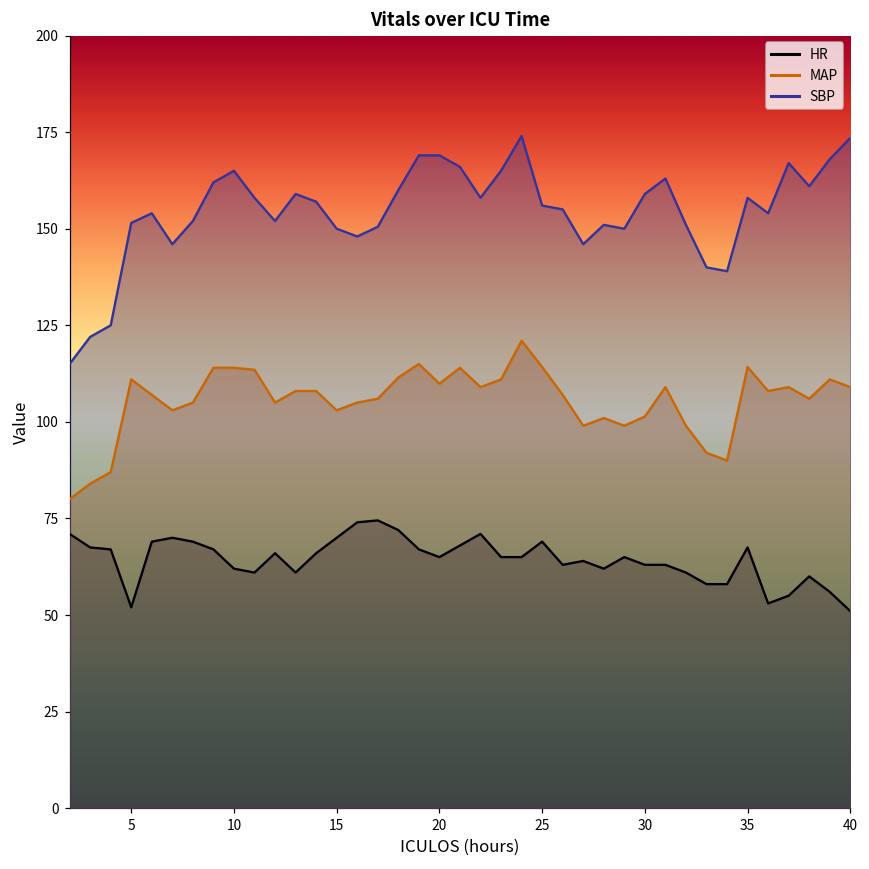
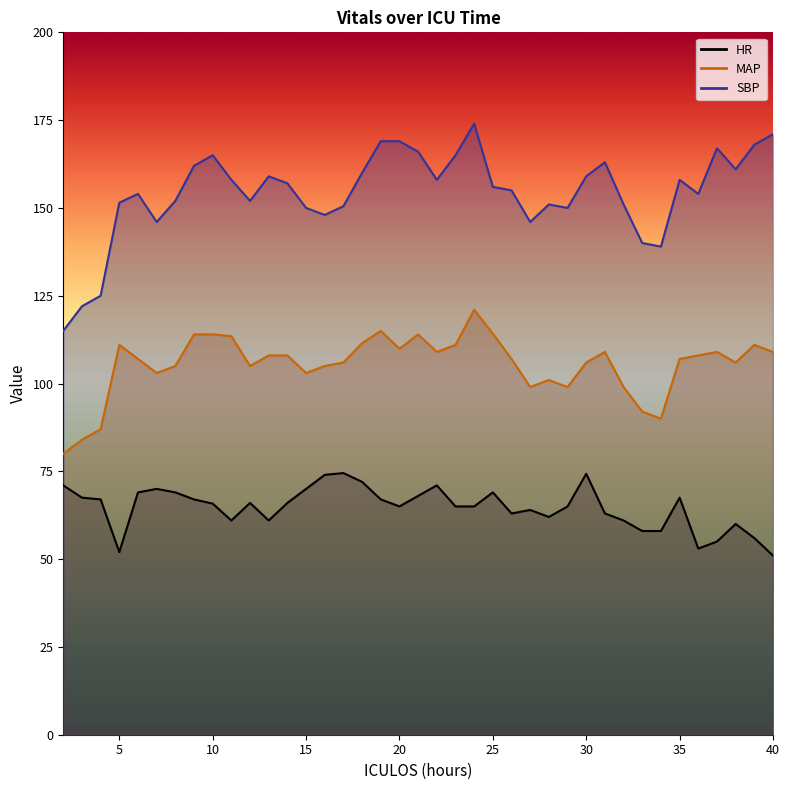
  {
    "HR": {
      "5": 52,
-     "10": 62,
+     "10": 66,
      "15": 70,
      "20": 65,
      "25": 69,
-     "30": 63,
+     "30": 74,
      "35": 68,
      "40": 51
    },
    "MAP": {
      "5": 111,
      "10": 114,
      "15": 103,
      "20": 110,
      "25": 114,
-     "30": 101,
-     "35": 114,
+     "30": 106,
+     "35": 107,
      "40": 109
    },
    "SBP": {
      "5": 152,
      "10": 165,
      "15": 150,
      "20": 169,
      "25": 156,
      "30": 159,
      "35": 158,
-     "40": 174
+     "40": 171
    }
  }
